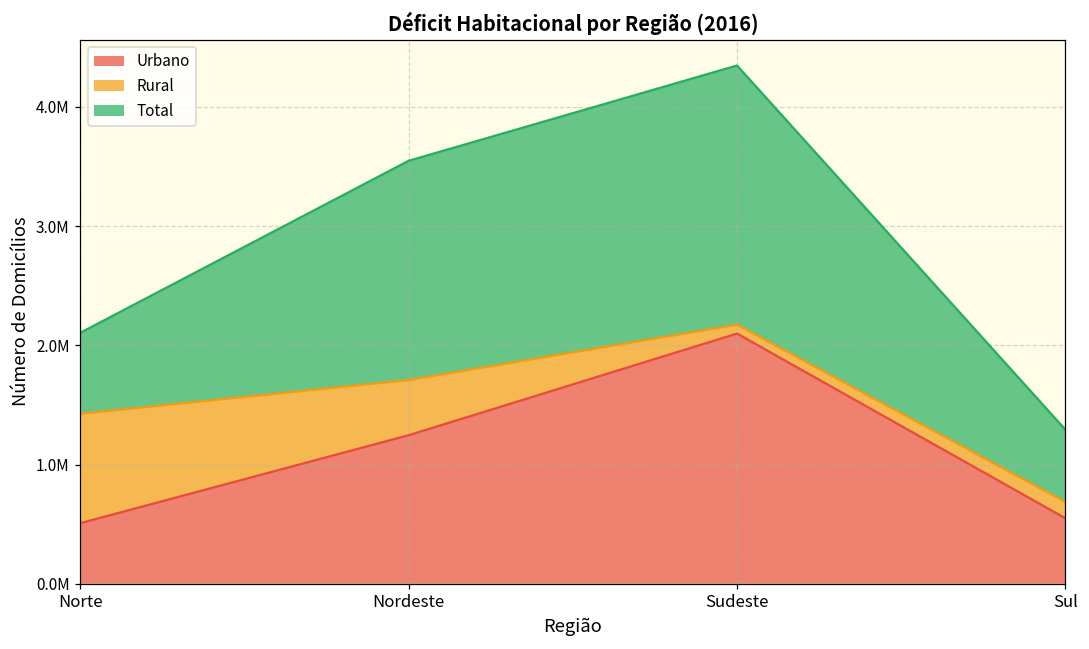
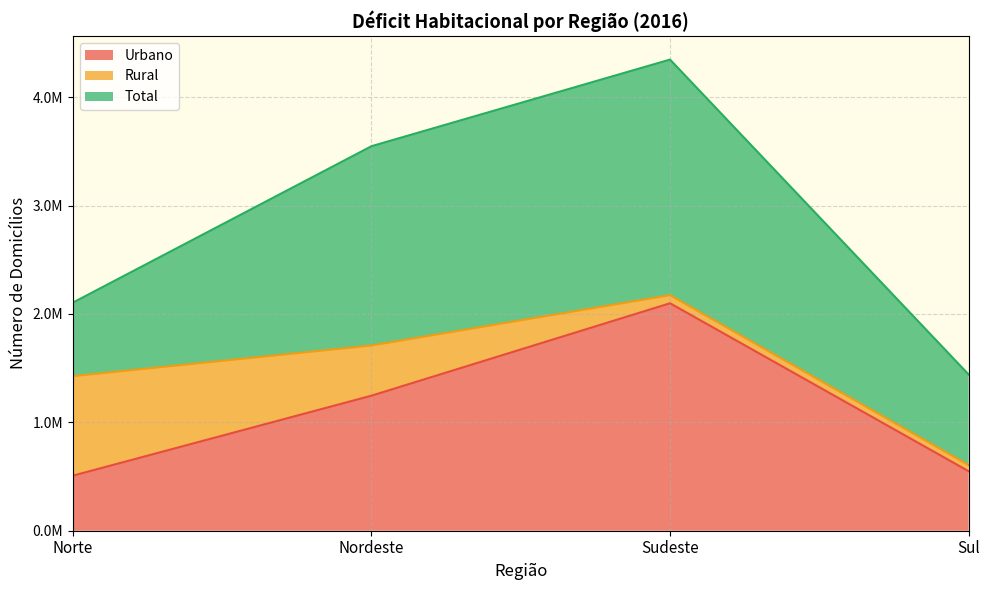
  {
    "Urbano": {
      "Norte": 510000,
      "Nordeste": 1250000,
      "Sudeste": 2100000,
      "Sul": 550000
    },
    "Rural": {
      "Norte": 920000,
      "Nordeste": 460000,
      "Sudeste": 70000,
-     "Sul": 140000
+     "Sul": 60000
    },
    "Total": {
      "Norte": 680000,
      "Nordeste": 1840000,
      "Sudeste": 2170000,
-     "Sul": 610000
+     "Sul": 840000
    }
  }
